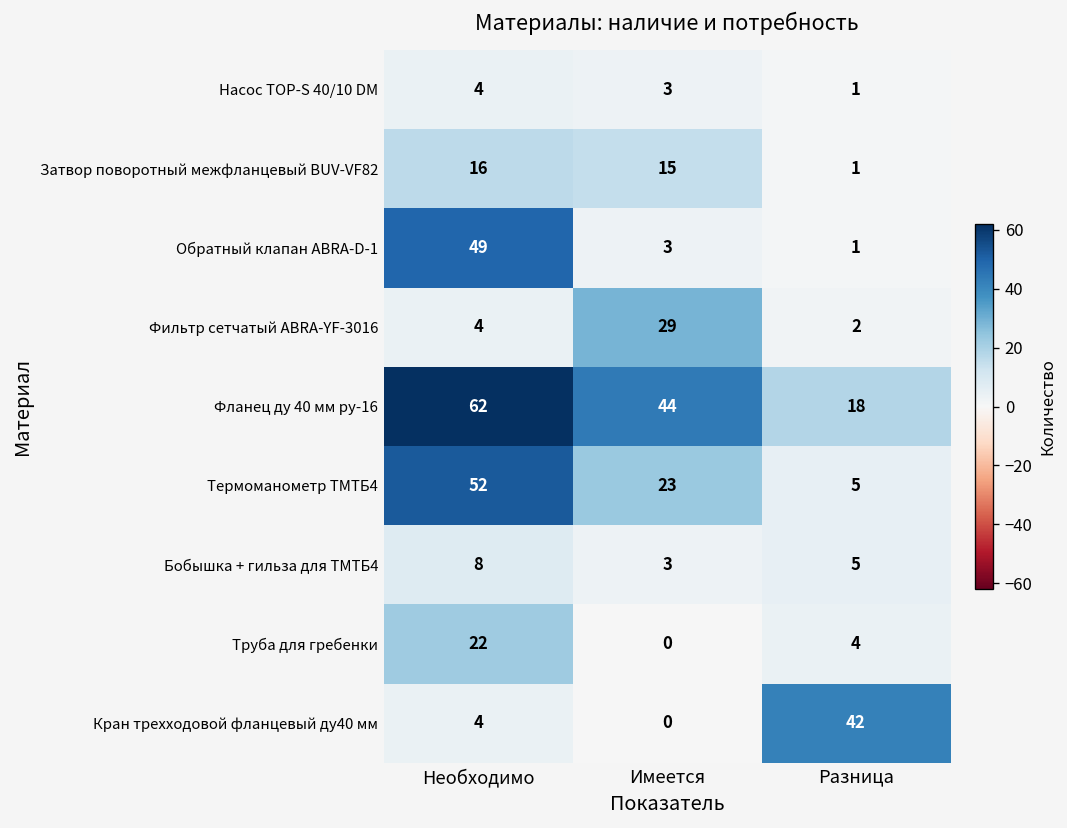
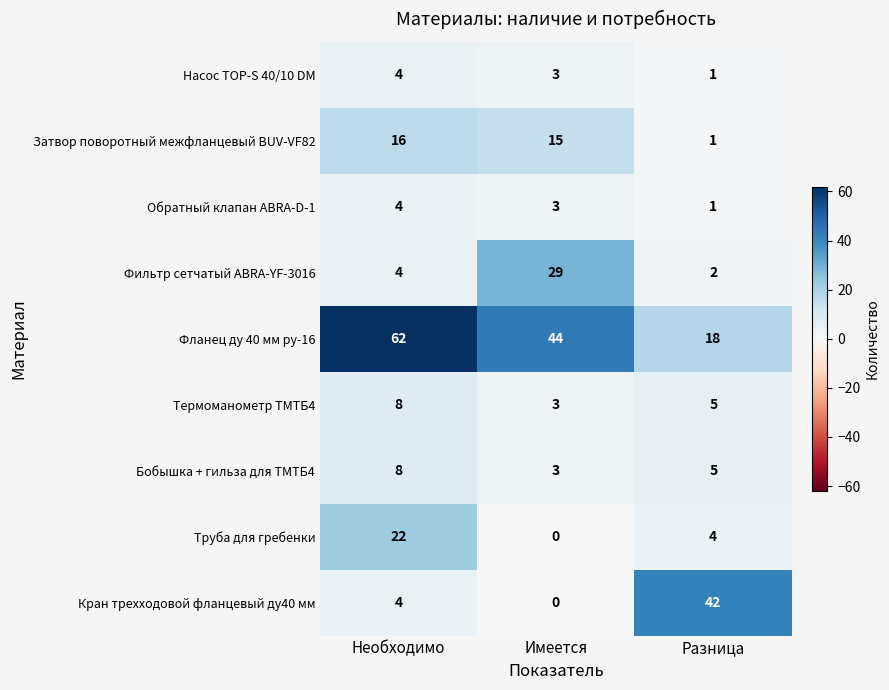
  {
    "Насос TOP-S 40/10 DM": {
      "Необходимо": 4,
      "Имеется": 3,
      "Разница": 1
    },
    "Затвор поворотный межфланцевый BUV-VF82": {
      "Необходимо": 16,
      "Имеется": 15,
      "Разница": 1
    },
    "Обратный клапан ABRA-D-1": {
-     "Необходимо": 49,
+     "Необходимо": 4,
      "Имеется": 3,
      "Разница": 1
    },
    "Фильтр сетчатый ABRA-YF-3016": {
      "Необходимо": 4,
      "Имеется": 29,
      "Разница": 2
    },
    "Фланец ду 40 мм ру-16": {
      "Необходимо": 62,
      "Имеется": 44,
      "Разница": 18
    },
    "Термоманометр ТМТБ4": {
-     "Необходимо": 52,
-     "Имеется": 23,
+     "Необходимо": 8,
+     "Имеется": 3,
      "Разница": 5
    },
    "Бобышка + гильза для ТМТБ4": {
      "Необходимо": 8,
      "Имеется": 3,
      "Разница": 5
    },
    "Труба для гребенки": {
      "Необходимо": 22,
      "Имеется": 0,
      "Разница": 4
    },
    "Кран трехходовой фланцевый ду40 мм": {
      "Необходимо": 4,
      "Имеется": 0,
      "Разница": 42
    }
  }
